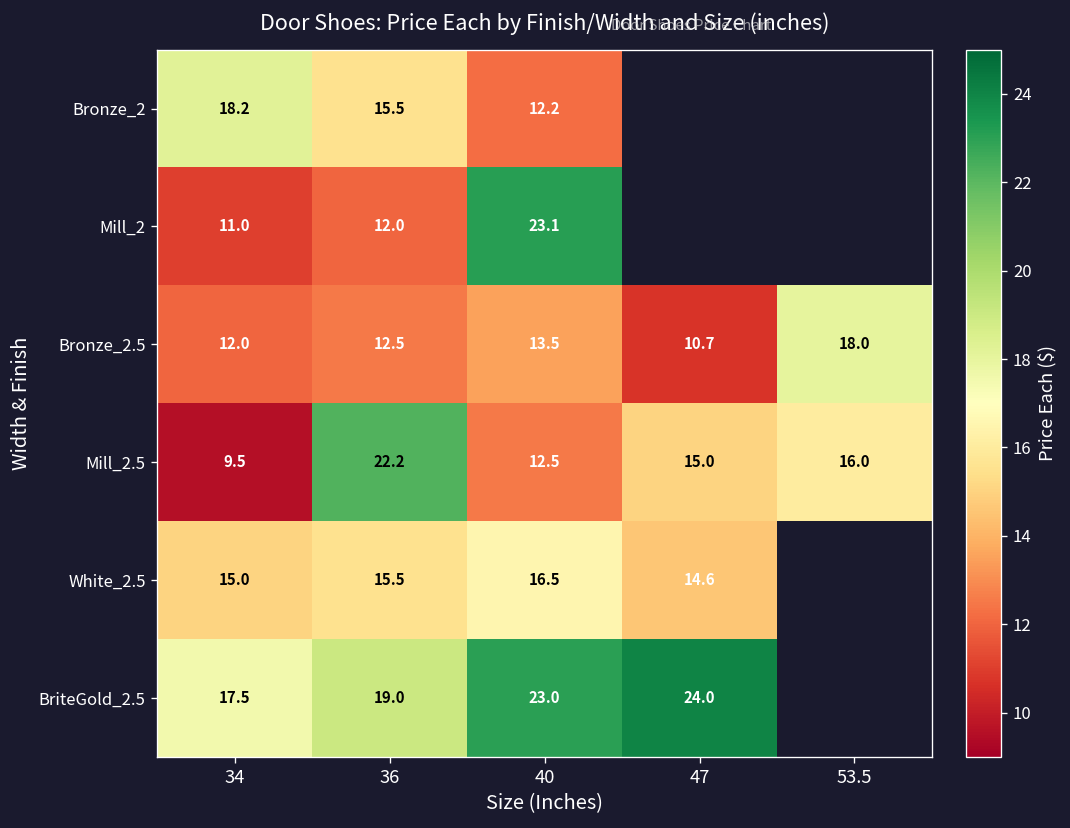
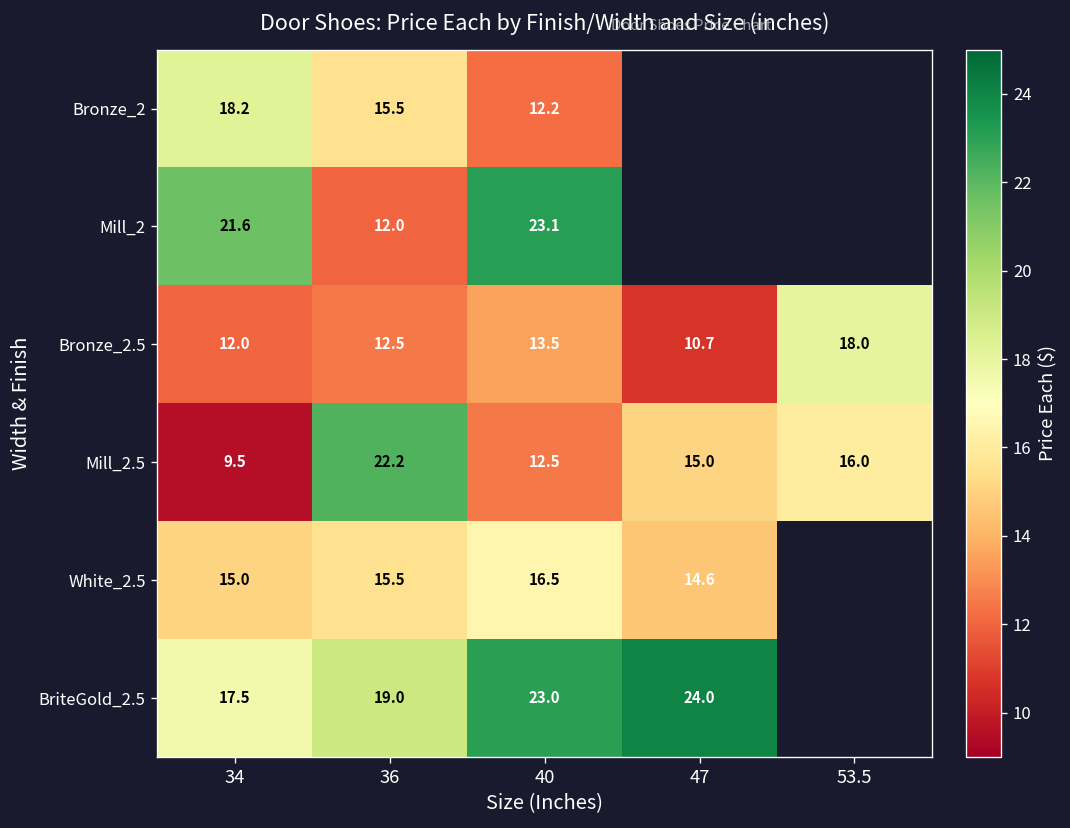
  {
    "Bronze_2": {
      "34": 18.2,
      "36": 15.5,
      "40": 12.2
    },
    "Mill_2": {
-     "34": 11.0,
+     "34": 21.6,
      "36": 12.0,
      "40": 23.1
    },
    "Bronze_2.5": {
      "34": 12.0,
      "36": 12.5,
      "40": 13.5,
      "47": 10.7,
      "53.5": 18.0
    },
    "Mill_2.5": {
      "34": 9.5,
      "36": 22.2,
      "40": 12.5,
      "47": 15.0,
      "53.5": 16.0
    },
    "White_2.5": {
      "34": 15.0,
      "36": 15.5,
      "40": 16.5,
      "47": 14.6
    },
    "BriteGold_2.5": {
      "34": 17.5,
      "36": 19.0,
      "40": 23.0,
      "47": 24.0
    }
  }
